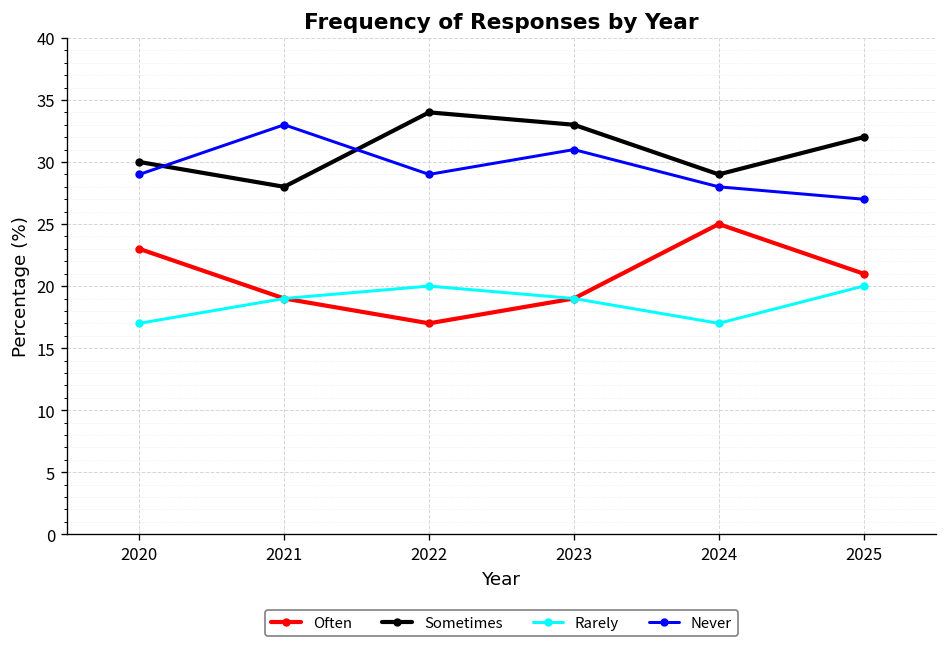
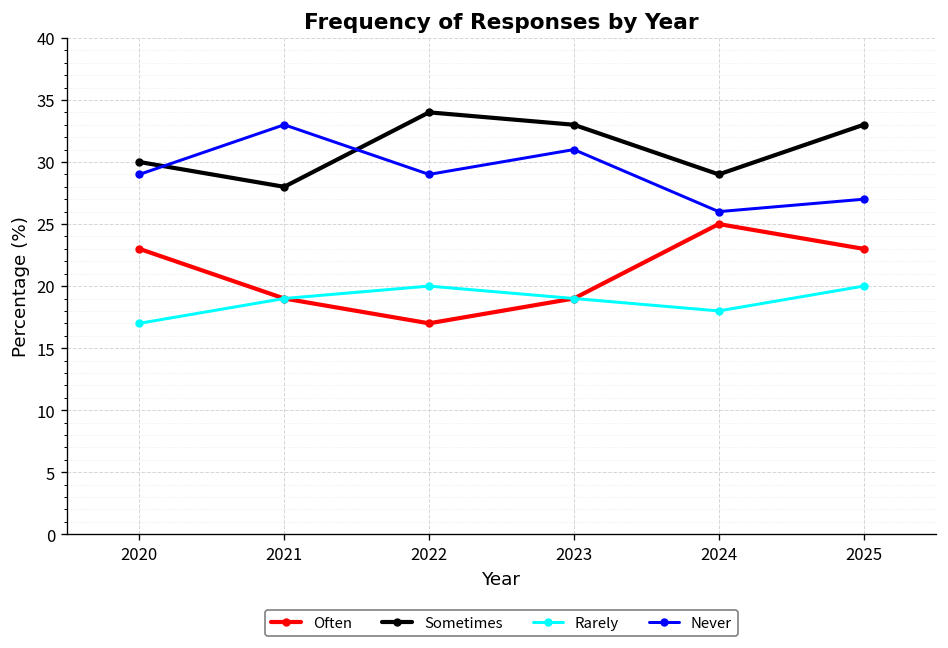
  {
    "Often": {
      "2020": 23,
      "2022": 17,
      "2024": 25,
-     "2025": 21
+     "2025": 23
    },
    "Sometimes": {
      "2020": 30,
      "2021": 28,
      "2022": 34,
      "2023": 33,
      "2024": 29,
-     "2025": 32
+     "2025": 33
    },
    "Rarely": {
      "2020": 17,
      "2022": 20,
-     "2024": 17,
+     "2024": 18,
      "2025": 20
    },
    "Never": {
      "2020": 29,
      "2021": 33,
      "2022": 29,
      "2023": 31,
-     "2024": 28,
+     "2024": 26,
      "2025": 27
    }
  }
